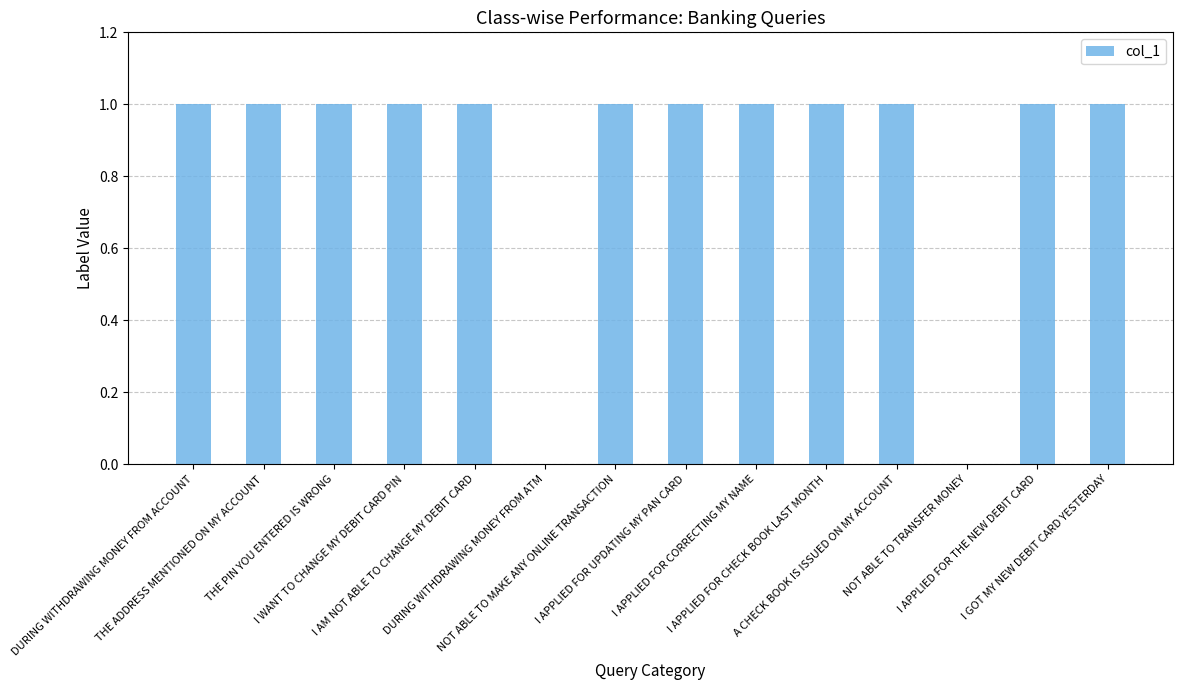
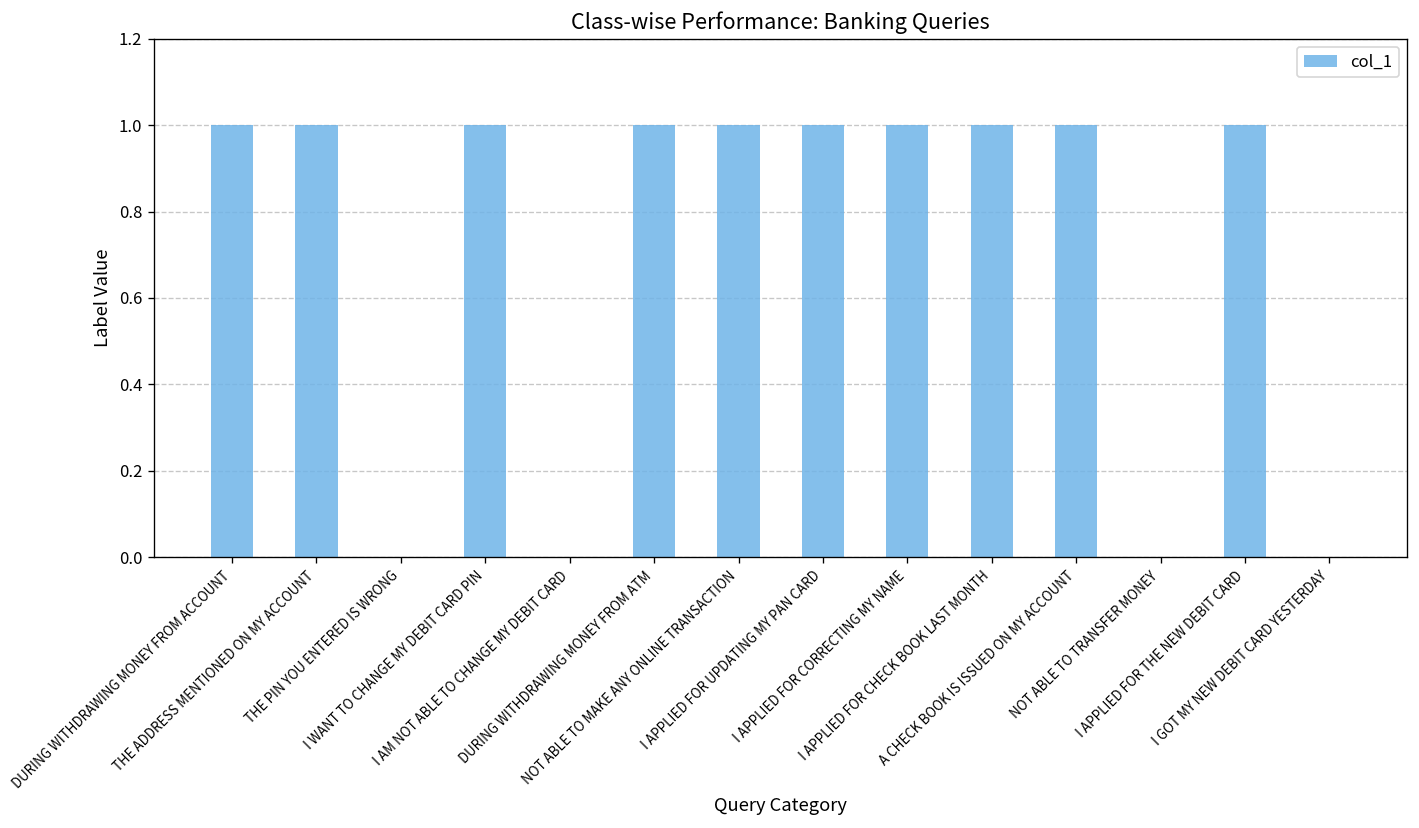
  {
    "DURING WITHDRAWING MONEY FROM ACCOUNT": 1,
    "THE ADDRESS MENTIONED ON MY ACCOUNT": 1,
-   "THE PIN YOU ENTERED IS WRONG": 1,
+   "THE PIN YOU ENTERED IS WRONG": 0,
    "I WANT TO CHANGE MY DEBIT CARD PIN": 1,
-   "I AM NOT ABLE TO CHANGE MY DEBIT CARD": 1,
-   "DURING WITHDRAWING MONEY FROM ATM": 0,
+   "I AM NOT ABLE TO CHANGE MY DEBIT CARD": 0,
+   "DURING WITHDRAWING MONEY FROM ATM": 1,
    "NOT ABLE TO MAKE ANY ONLINE TRANSACTION": 1,
    "I APPLIED FOR UPDATING MY PAN CARD": 1,
    "I APPLIED FOR CORRECTING MY NAME": 1,
    "I APPLIED FOR CHECK BOOK LAST MONTH": 1,
    "A CHECK BOOK IS ISSUED ON MY ACCOUNT": 1,
    "NOT ABLE TO TRANSFER MONEY": 0,
    "I APPLIED FOR THE NEW DEBIT CARD": 1,
-   "I GOT MY NEW DEBIT CARD YESTERDAY": 1
+   "I GOT MY NEW DEBIT CARD YESTERDAY": 0
  }
